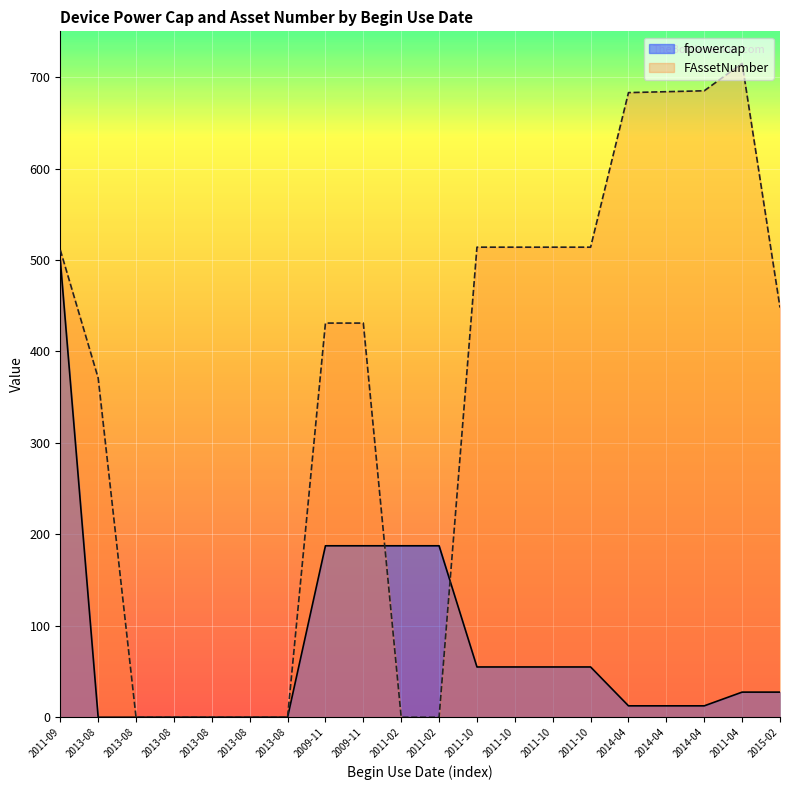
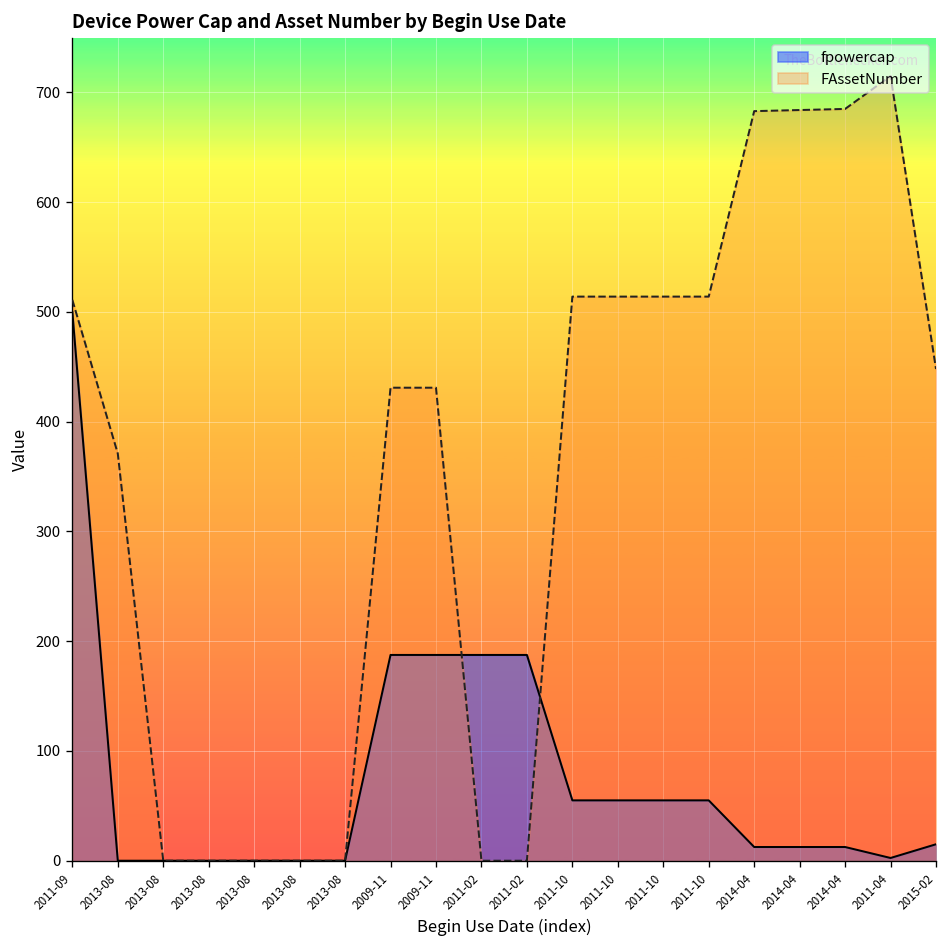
  {
    "fpowercap": {
      "2011-09": 500,
-     "2011-04": 30,
-     "2015-02": 30
+     "2011-04": 0,
+     "2015-02": 20
    },
    "FAssetNumber": {
      "2011-09": 510,
      "2015-02": 450
    }
  }
